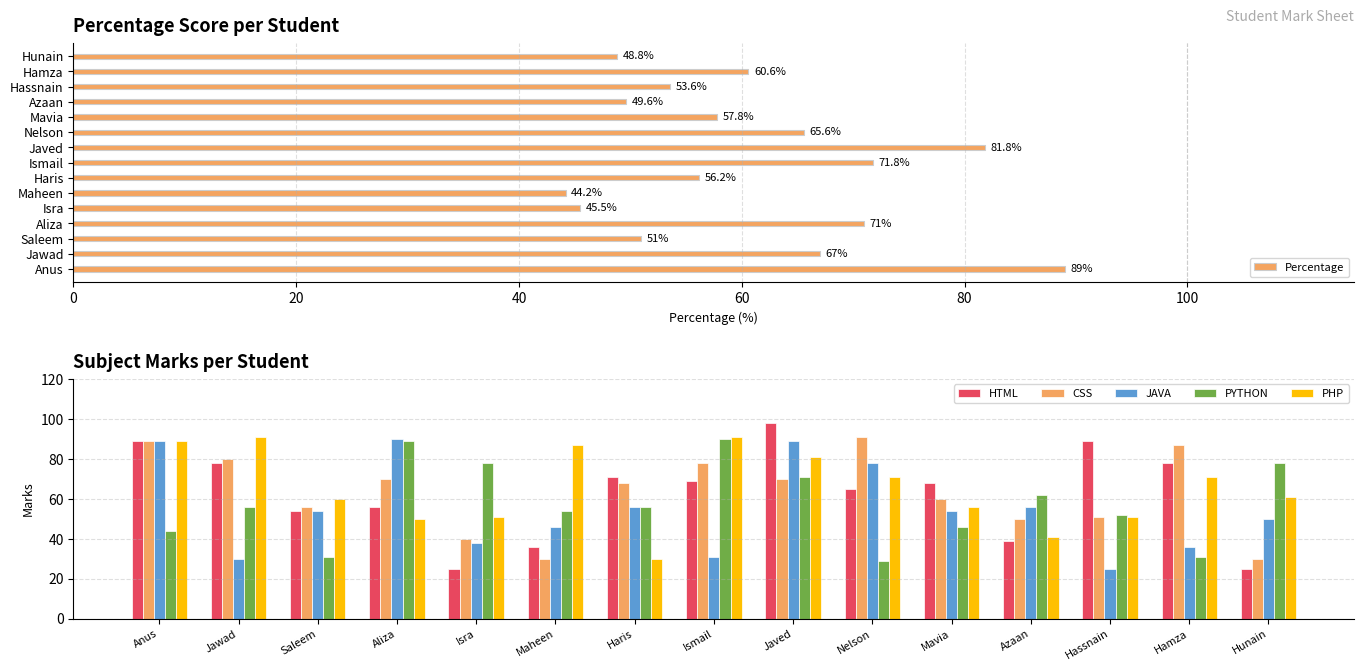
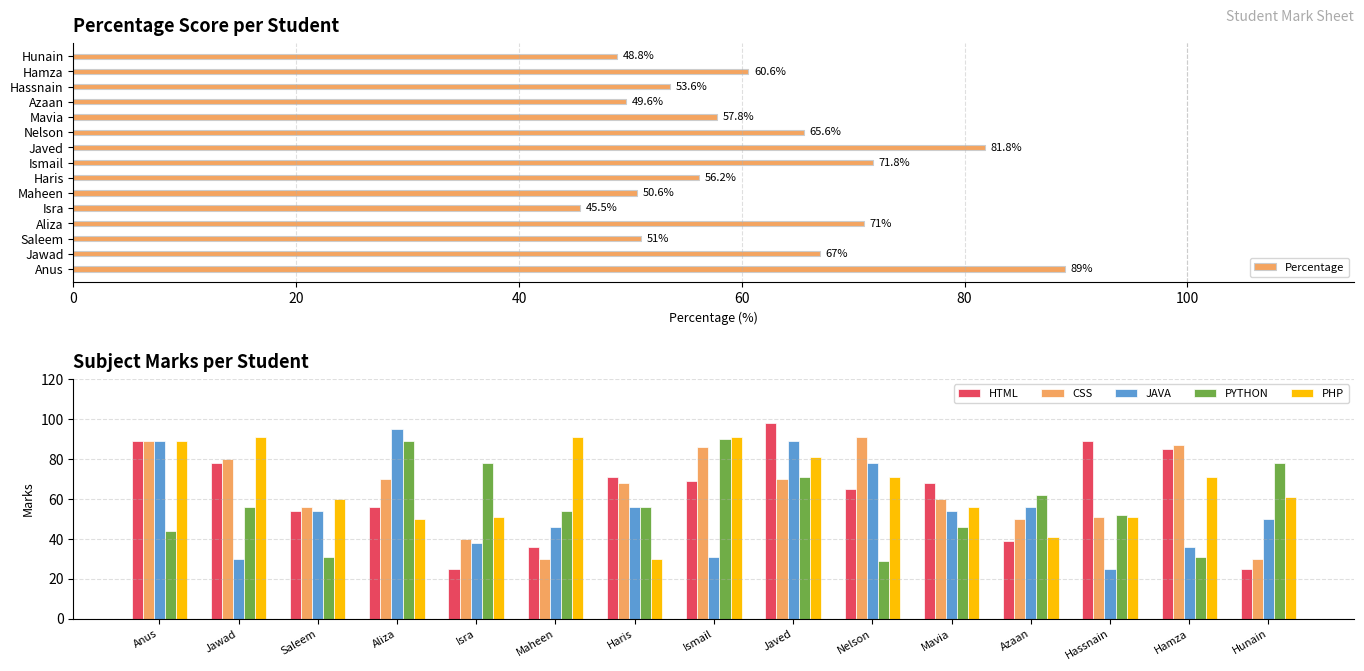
  {
    "Percentage Score per Student": {
      "Hunain": "48.8%",
      "Hamza": "60.6%",
      "Hassnain": "53.6%",
      "Azaan": "49.6%",
      "Mavia": "57.8%",
      "Nelson": "65.6%",
      "Javed": "81.8%",
      "Ismail": "71.8%",
      "Haris": "56.2%",
-     "Maheen": "44.2%",
+     "Maheen": "50.6%",
      "Isra": "45.5%",
      "Aliza": "71%",
      "Saleem": "51%",
      "Jawad": "67%",
      "Anus": "89%"
    },
    "Subject Marks per Student": {
      "HTML": {
        "Anus": "89",
        "Jawad": "78",
        "Saleem": "54",
        "Aliza": "56",
        "Isra": "25",
        "Maheen": "36",
        "Haris": "71",
        "Ismail": "69",
        "Javed": "98",
        "Nelson": "65",
        "Mavia": "68",
        "Azaan": "39",
        "Hassnain": "89",
-       "Hamza": "78",
+       "Hamza": "85",
        "Hunain": "25"
      },
      "CSS": {
        "Anus": "89",
        "Jawad": "80",
        "Saleem": "56",
        "Aliza": "70",
        "Isra": "40",
        "Maheen": "30",
        "Haris": "68",
-       "Ismail": "78",
+       "Ismail": "86",
        "Javed": "70",
        "Nelson": "91",
        "Mavia": "60",
        "Azaan": "50",
        "Hassnain": "51",
        "Hamza": "87",
        "Hunain": "30"
      },
      "JAVA": {
        "Anus": "89",
        "Jawad": "30",
        "Saleem": "54",
-       "Aliza": "90",
+       "Aliza": "95",
        "Isra": "38",
        "Maheen": "46",
        "Haris": "56",
        "Ismail": "31",
        "Javed": "89",
        "Nelson": "78",
        "Mavia": "54",
        "Azaan": "56",
        "Hassnain": "25",
        "Hamza": "36",
        "Hunain": "50"
      },
      "PYTHON": {
        "Anus": "44",
        "Jawad": "56",
        "Saleem": "31",
        "Aliza": "89",
        "Isra": "78",
        "Maheen": "54",
        "Haris": "56",
        "Ismail": "90",
        "Javed": "71",
        "Nelson": "29",
        "Mavia": "46",
        "Azaan": "62",
        "Hassnain": "52",
        "Hamza": "31",
        "Hunain": "78"
      },
      "PHP": {
        "Anus": "89",
        "Jawad": "91",
        "Saleem": "60",
        "Aliza": "50",
        "Isra": "51",
-       "Maheen": "87",
+       "Maheen": "91",
        "Haris": "30",
        "Ismail": "91",
        "Javed": "81",
        "Nelson": "71",
        "Mavia": "56",
        "Azaan": "41",
        "Hassnain": "51",
        "Hamza": "71",
        "Hunain": "61"
      }
    }
  }
